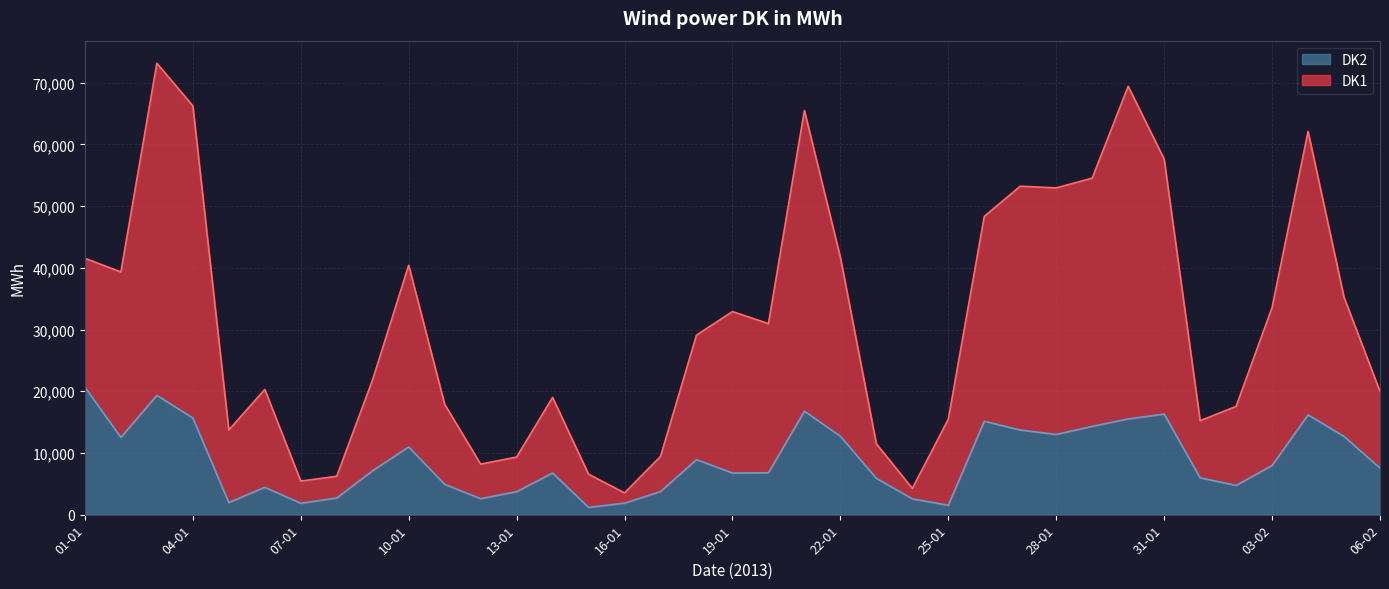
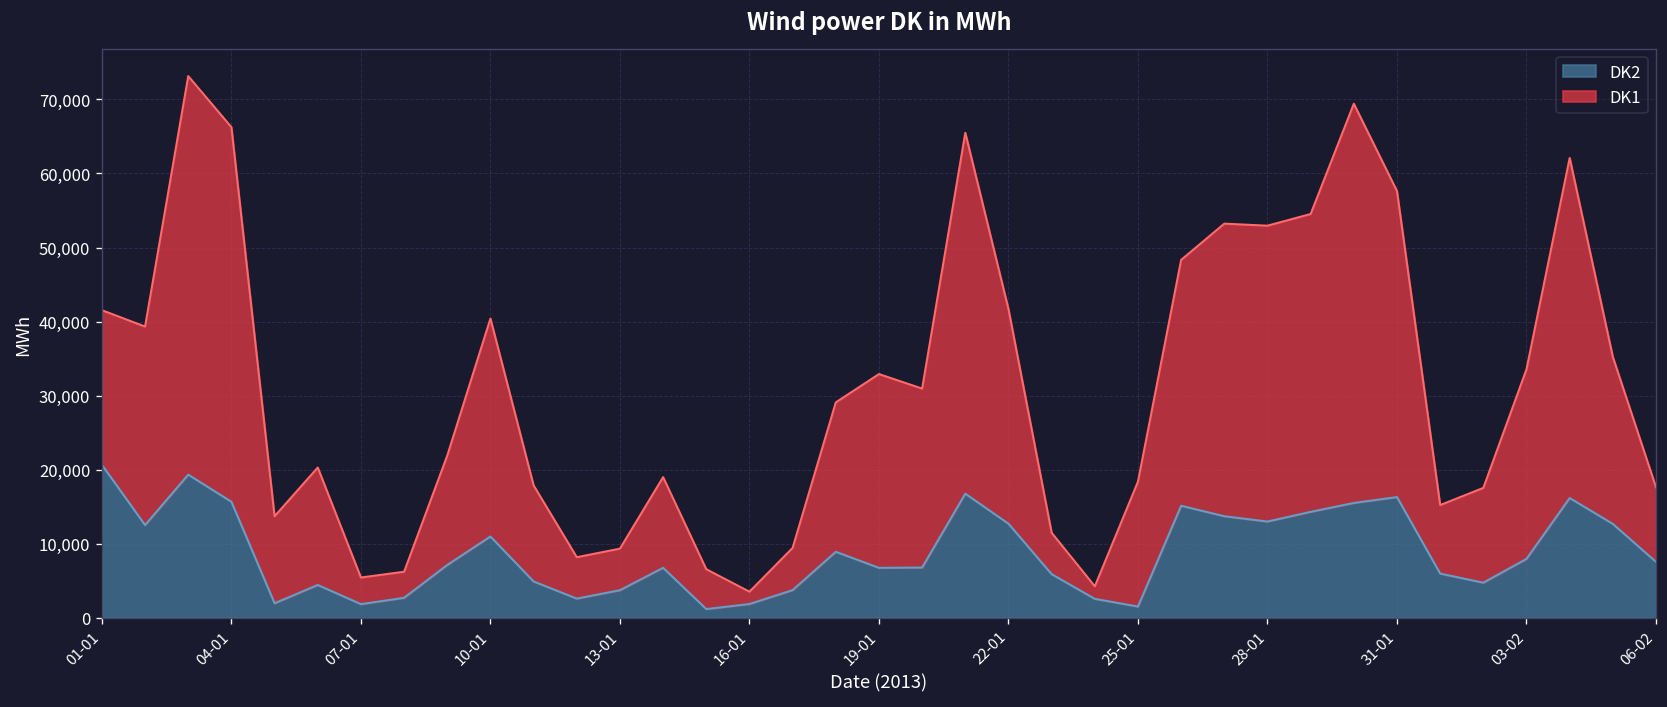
  {
    "DK2": {
      "01-01": "21,000",
      "04-01": "16,000",
      "07-01": "2,000",
      "10-01": "11,000",
      "13-01": "4,000",
      "16-01": "2,000",
      "19-01": "7,000",
      "22-01": "13,000",
      "25-01": "2,000",
      "28-01": "13,000",
      "31-01": "16,000",
      "03-02": "8,000",
      "06-02": "8,000"
    },
    "DK1": {
      "01-01": "21,000",
      "04-01": "51,000",
      "07-01": "4,000",
      "10-01": "29,000",
      "13-01": "6,000",
      "16-01": "2,000",
      "19-01": "26,000",
      "22-01": "29,000",
-     "25-01": "14,000",
+     "25-01": "17,000",
      "28-01": "40,000",
      "31-01": "41,000",
      "03-02": "26,000",
-     "06-02": "12,000"
+     "06-02": "10,000"
    }
  }
